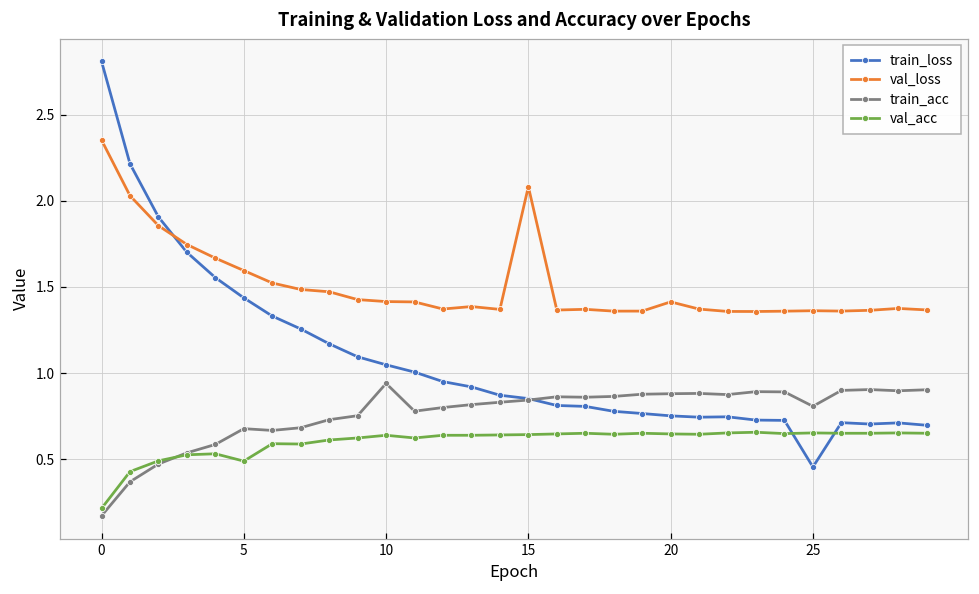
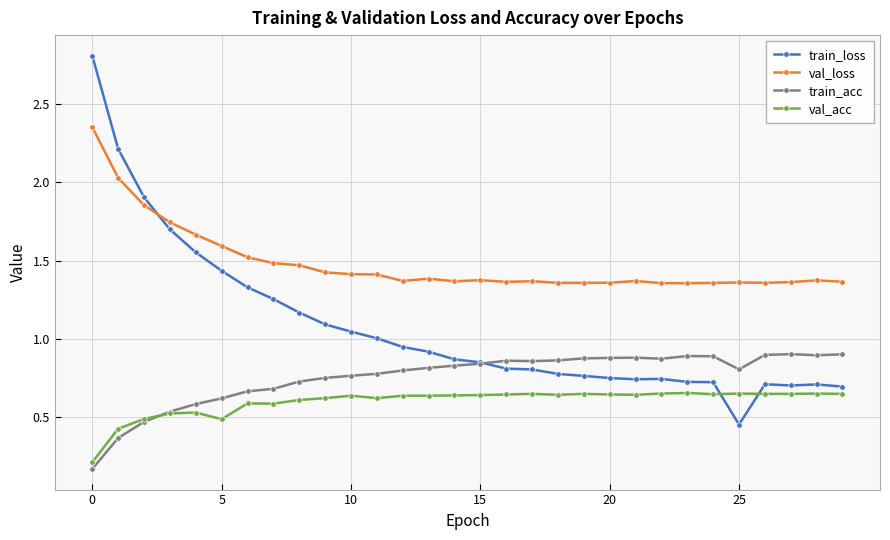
  {
    "train_loss": {
      "0": 2.81,
      "5": 1.44,
      "10": 1.05,
      "20": 0.75,
      "25": 0.45
    },
    "val_loss": {
      "0": 2.35,
      "5": 1.59,
      "10": 1.41,
-     "15": 2.08,
-     "20": 1.41,
+     "15": 1.38,
+     "20": 1.36,
      "25": 1.36
    },
    "train_acc": {
      "0": 0.17,
-     "5": 0.68,
-     "10": 0.94,
+     "5": 0.62,
+     "10": 0.77,
      "20": 0.88,
      "25": 0.81
    },
    "val_acc": {
      "0": 0.21,
      "5": 0.49,
      "10": 0.64,
      "15": 0.64,
      "20": 0.65,
      "25": 0.65
    }
  }
